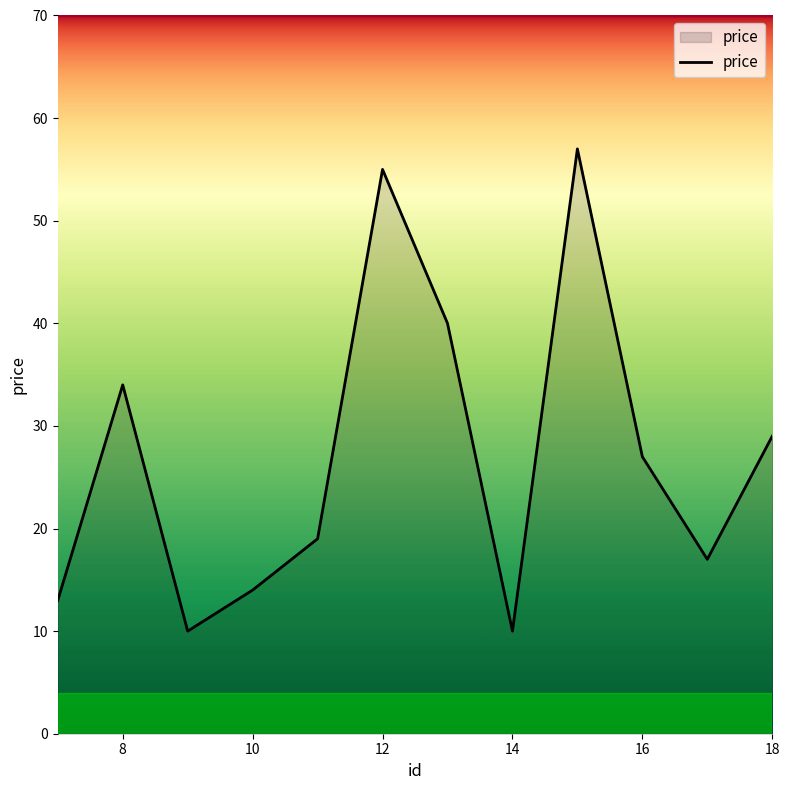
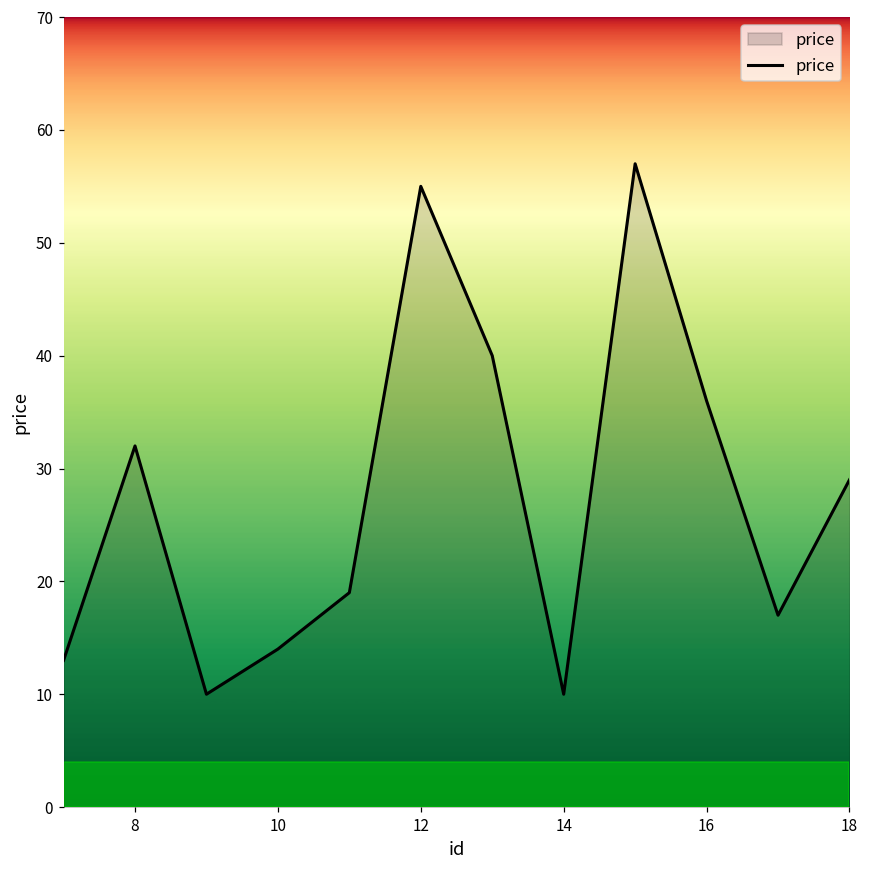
  {
-   "8": 34,
+   "8": 32,
    "10": 14,
    "12": 55,
    "14": 10,
-   "16": 27,
+   "16": 36,
    "18": 29
  }
